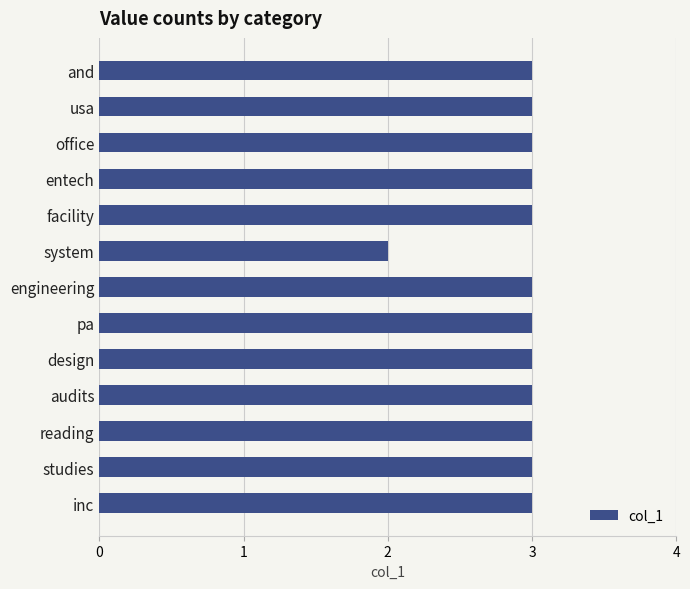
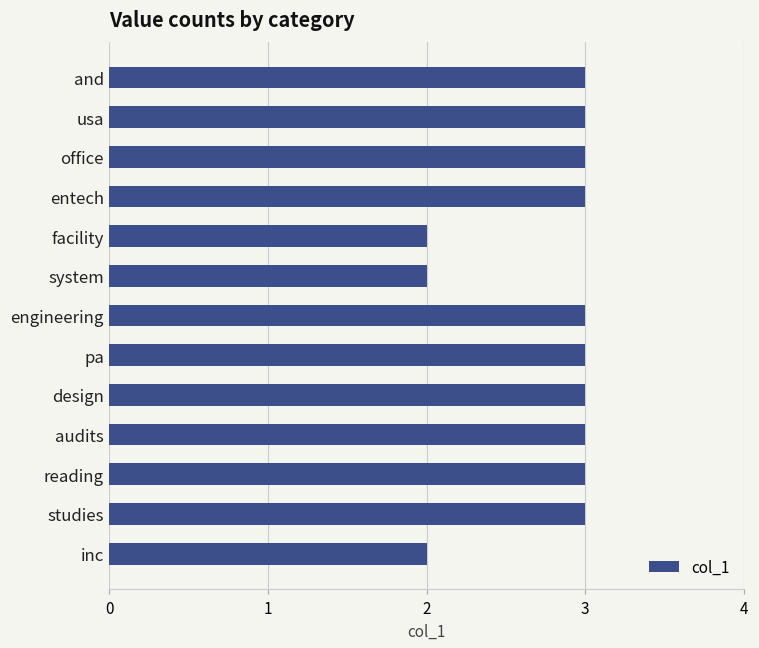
  {
    "and": 3,
    "usa": 3,
    "office": 3,
    "entech": 3,
-   "facility": 3,
+   "facility": 2,
    "system": 2,
    "engineering": 3,
    "pa": 3,
    "design": 3,
    "audits": 3,
    "reading": 3,
    "studies": 3,
-   "inc": 3
+   "inc": 2
  }
